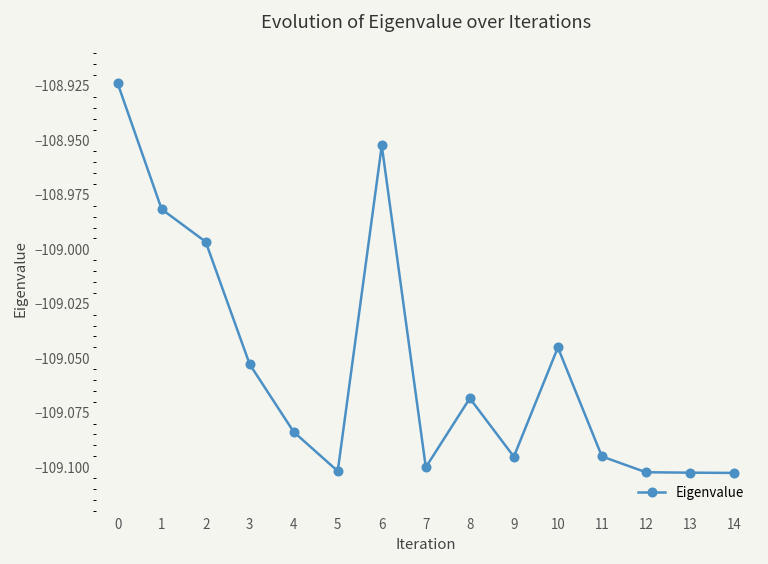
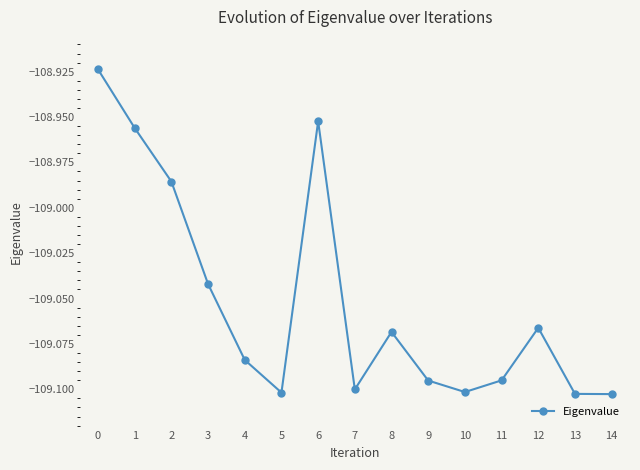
  {
    "0": -108.924,
-   "1": -108.982,
-   "2": -108.997,
-   "3": -109.053,
+   "1": -108.956,
+   "2": -108.986,
+   "3": -109.042,
    "4": -109.084,
    "5": -109.102,
    "6": -108.952,
    "7": -109.100,
    "8": -109.068,
    "9": -109.095,
-   "10": -109.045,
+   "10": -109.102,
    "11": -109.095,
-   "12": -109.102,
+   "12": -109.066,
    "13": -109.103,
    "14": -109.103
  }
